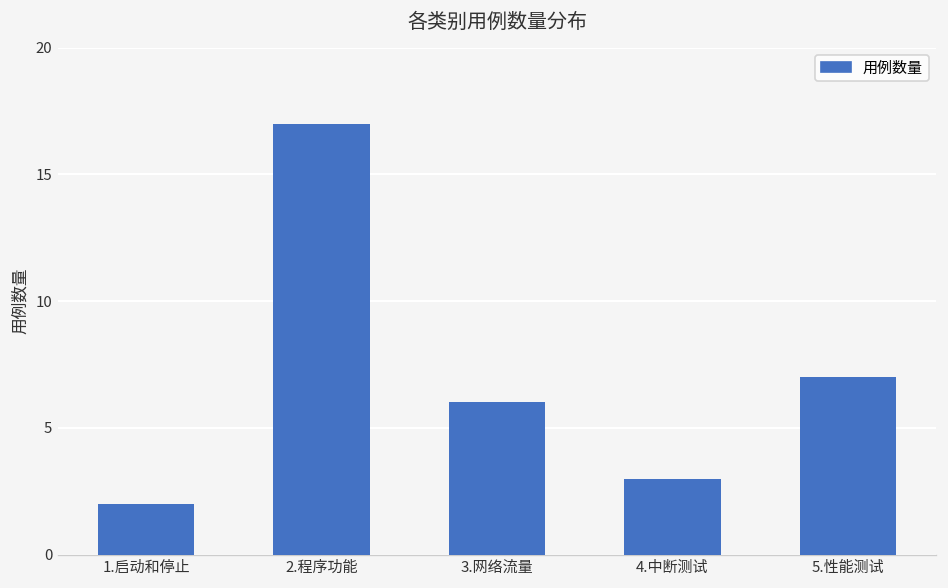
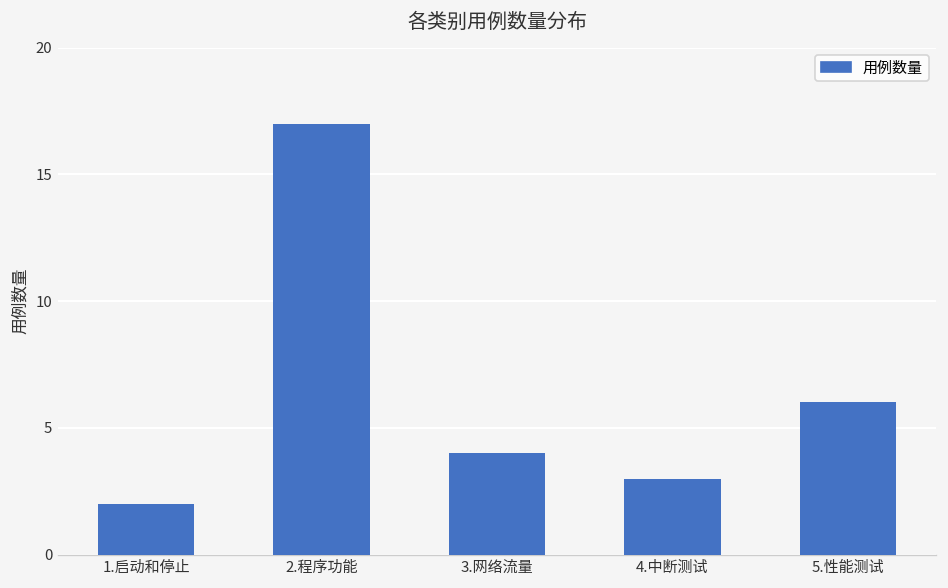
  {
    "1.启动和停止": 2,
    "2.程序功能": 17,
-   "3.网络流量": 6,
+   "3.网络流量": 4,
    "4.中断测试": 3,
-   "5.性能测试": 7
+   "5.性能测试": 6
  }
